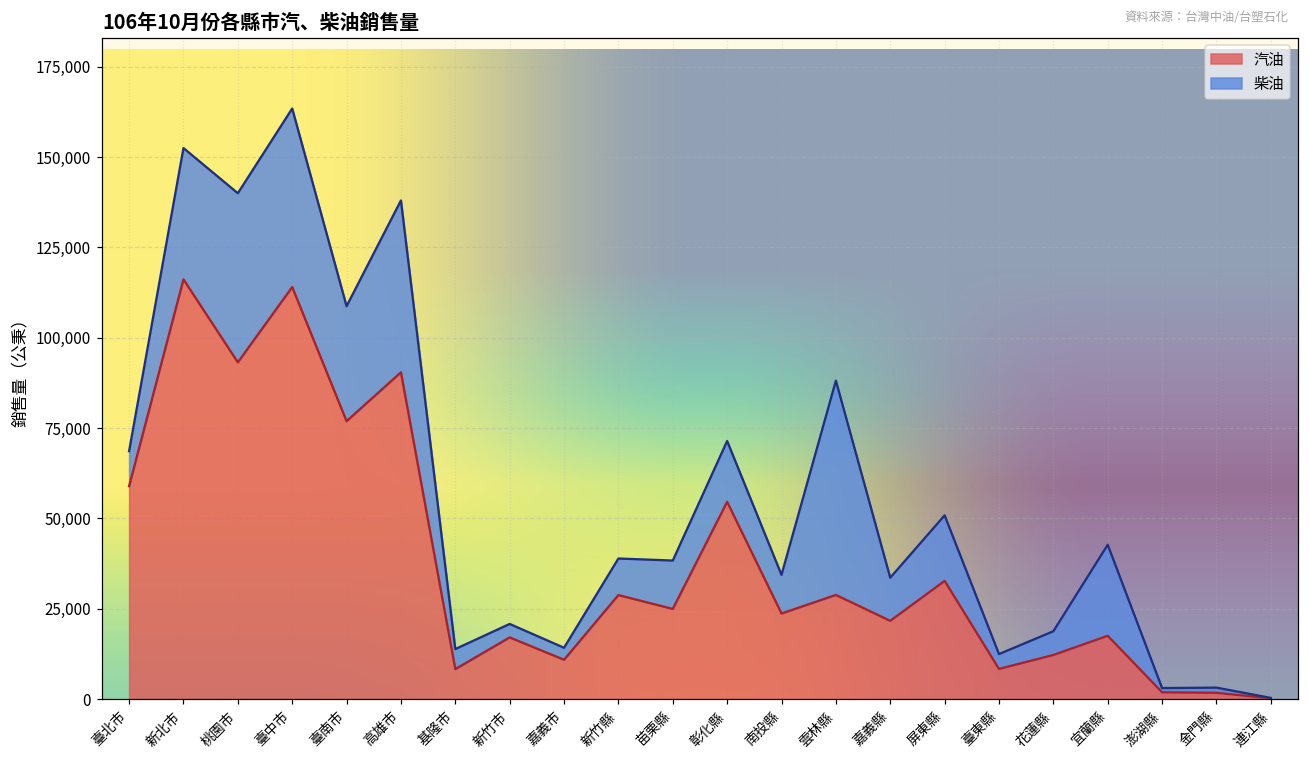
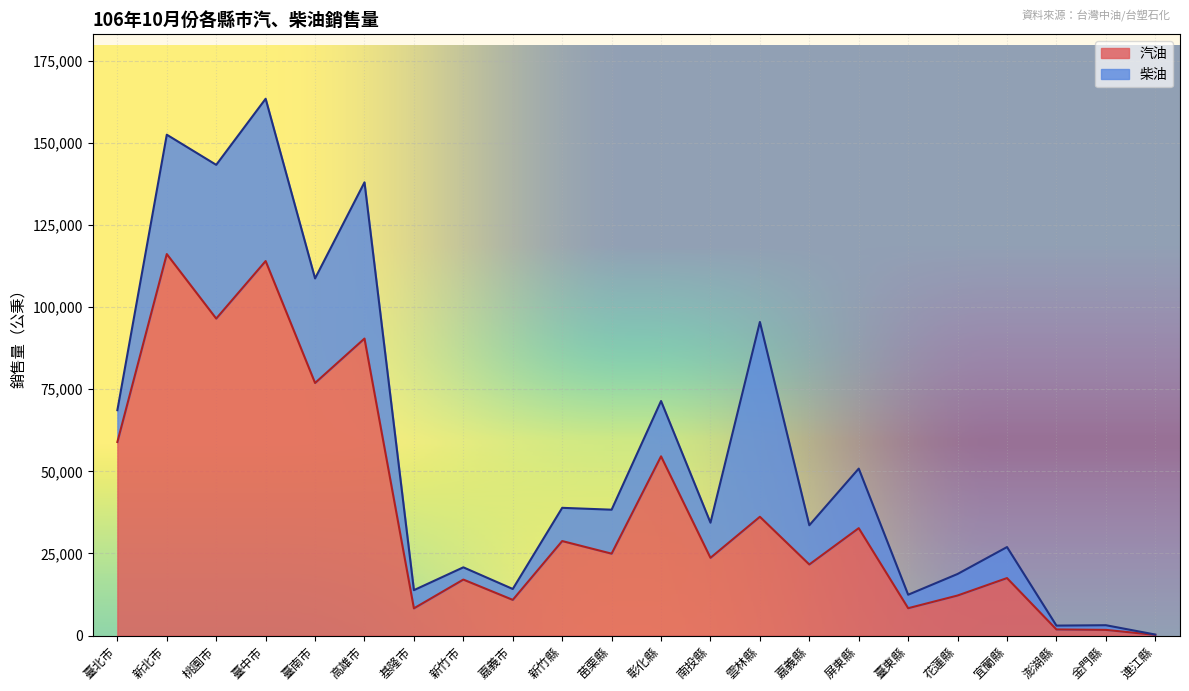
  {
    "汽油": {
      "臺北市": "59,000",
      "新北市": "116,000",
-     "桃園市": "93,000",
+     "桃園市": "97,000",
      "臺中市": "114,000",
      "臺南市": "77,000",
      "高雄市": "90,000",
      "基隆市": "8,000",
      "新竹市": "17,000",
      "嘉義市": "11,000",
      "新竹縣": "29,000",
      "苗栗縣": "25,000",
      "彰化縣": "55,000",
      "南投縣": "24,000",
-     "雲林縣": "29,000",
+     "雲林縣": "36,000",
      "嘉義縣": "22,000",
      "屏東縣": "33,000",
      "臺東縣": "8,000",
      "花蓮縣": "12,000",
      "宜蘭縣": "18,000",
      "澎湖縣": "2,000",
      "金門縣": "2,000"
    },
    "柴油": {
      "臺北市": "10,000",
      "新北市": "36,000",
      "桃園市": "47,000",
      "臺中市": "49,000",
      "臺南市": "32,000",
      "高雄市": "48,000",
      "基隆市": "6,000",
      "新竹市": "4,000",
      "嘉義市": "3,000",
      "新竹縣": "10,000",
      "苗栗縣": "13,000",
      "彰化縣": "17,000",
      "南投縣": "11,000",
      "雲林縣": "59,000",
      "嘉義縣": "12,000",
      "屏東縣": "18,000",
      "臺東縣": "4,000",
      "花蓮縣": "7,000",
-     "宜蘭縣": "25,000",
+     "宜蘭縣": "9,000",
      "澎湖縣": "1,000",
      "金門縣": "1,000"
    }
  }
